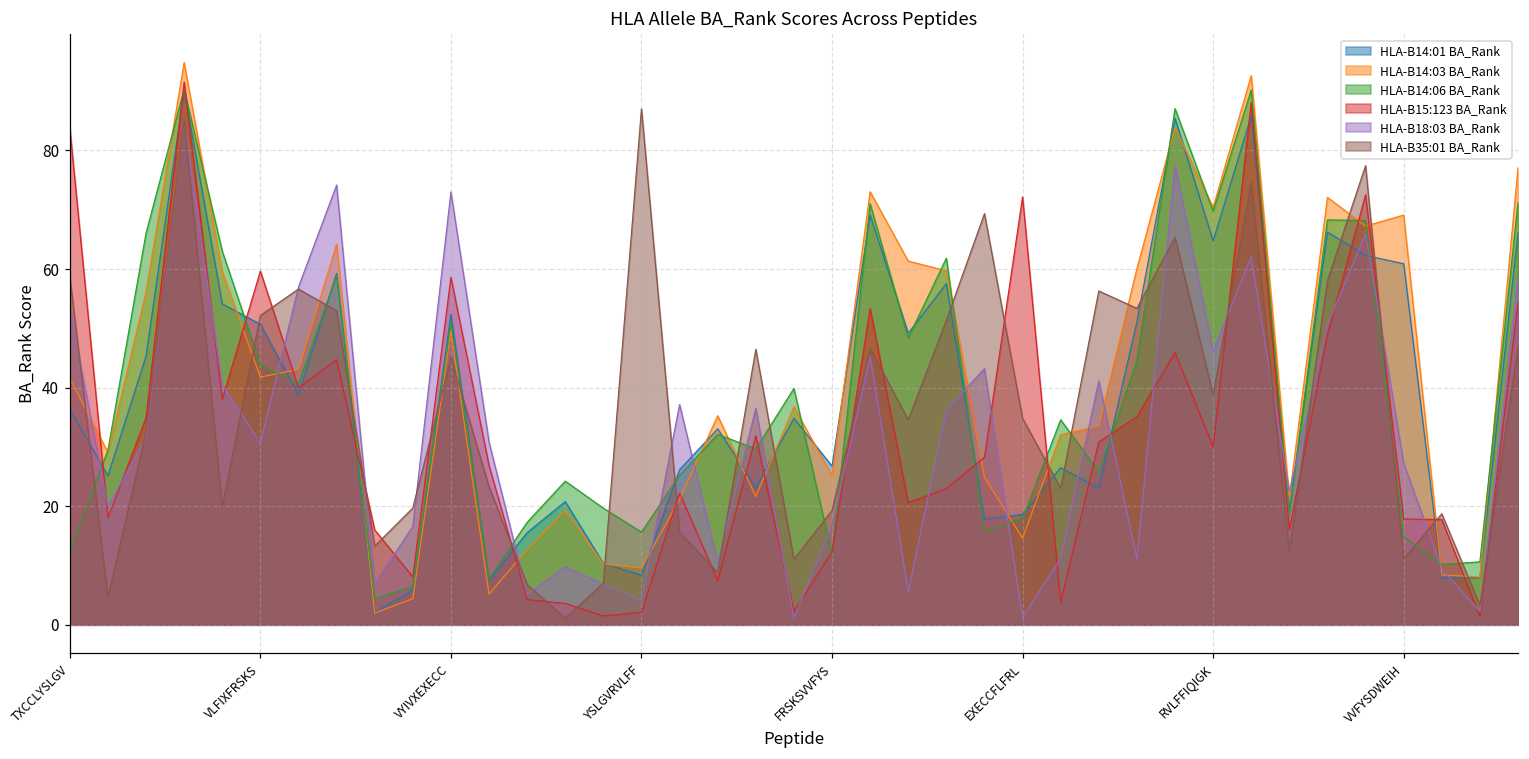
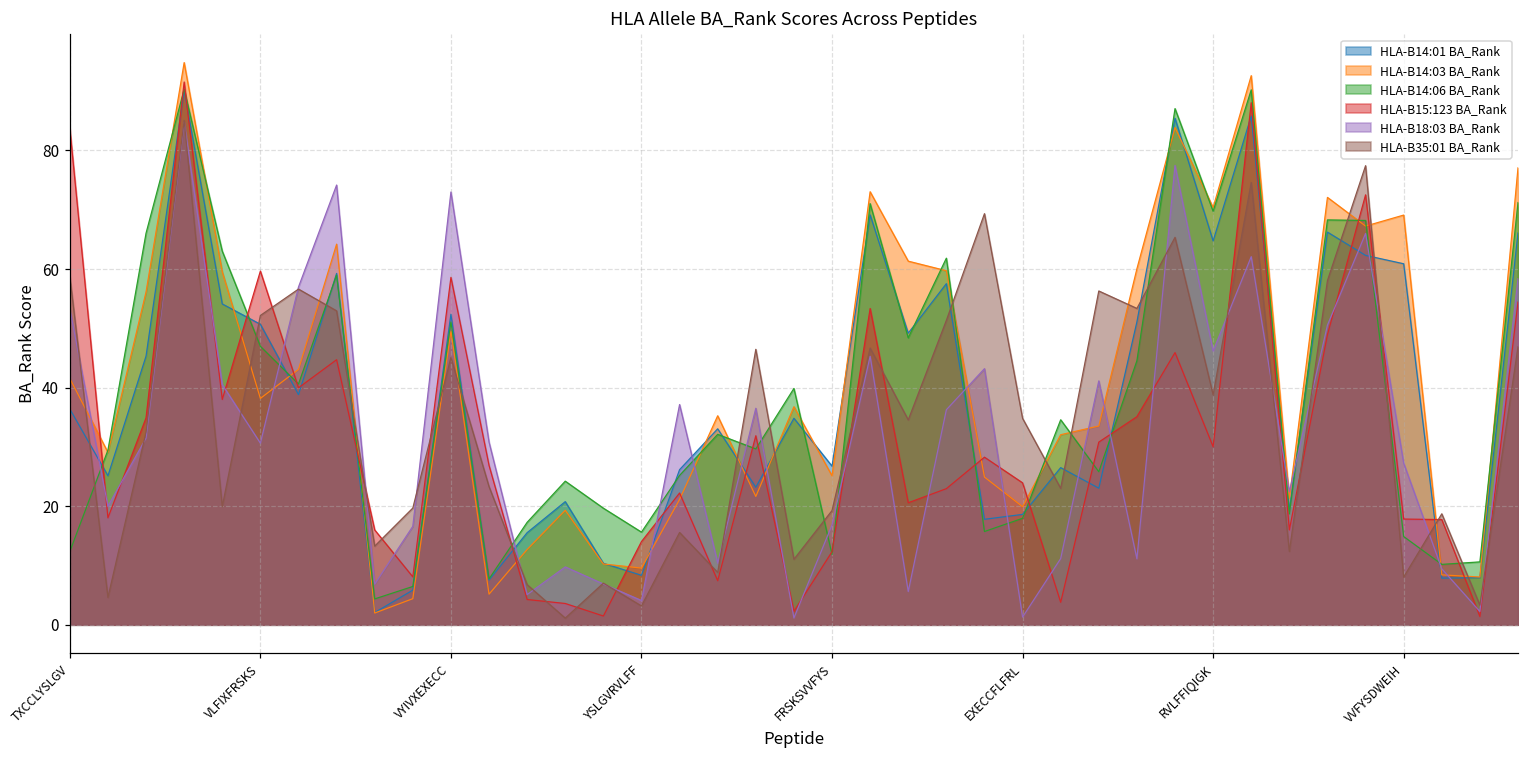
  {
    "HLA-B14:01 BA_Rank": {
      "TXCCLYSLGV": 36,
      "VLFIXFRSKS": 51,
      "VYIVXEXECC": 52,
      "YSLGVRVLFF": 8,
      "FRSKSVVFYS": 27,
      "EXECCFLFRL": 19,
      "RVLFFIQIGK": 65,
      "VVFYSDWEIH": 61
    },
    "HLA-B14:03 BA_Rank": {
      "TXCCLYSLGV": 42,
-     "VLFIXFRSKS": 42,
+     "VLFIXFRSKS": 38,
      "VYIVXEXECC": 50,
      "YSLGVRVLFF": 10,
      "FRSKSVVFYS": 25,
-     "EXECCFLFRL": 15,
+     "EXECCFLFRL": 20,
      "RVLFFIQIGK": 70,
      "VVFYSDWEIH": 69
    },
    "HLA-B14:06 BA_Rank": {
      "TXCCLYSLGV": 12,
-     "VLFIXFRSKS": 44,
+     "VLFIXFRSKS": 47,
      "VYIVXEXECC": 51,
      "YSLGVRVLFF": 16,
      "FRSKSVVFYS": 12,
      "EXECCFLFRL": 18,
      "RVLFFIQIGK": 70,
      "VVFYSDWEIH": 15
    },
    "HLA-B15:123 BA_Rank": {
      "TXCCLYSLGV": 84,
      "VLFIXFRSKS": 60,
      "VYIVXEXECC": 59,
-     "YSLGVRVLFF": 2,
+     "YSLGVRVLFF": 14,
      "FRSKSVVFYS": 12,
-     "EXECCFLFRL": 72,
+     "EXECCFLFRL": 24,
      "RVLFFIQIGK": 30,
      "VVFYSDWEIH": 18
    },
    "HLA-B18:03 BA_Rank": {
      "TXCCLYSLGV": 53,
      "VLFIXFRSKS": 31,
      "VYIVXEXECC": 73,
      "YSLGVRVLFF": 4,
      "FRSKSVVFYS": 17,
      "EXECCFLFRL": 1,
      "RVLFFIQIGK": 46,
      "VVFYSDWEIH": 27
    },
    "HLA-B35:01 BA_Rank": {
      "TXCCLYSLGV": 59,
      "VLFIXFRSKS": 52,
      "VYIVXEXECC": 45,
-     "YSLGVRVLFF": 87,
+     "YSLGVRVLFF": 3,
      "FRSKSVVFYS": 19,
      "EXECCFLFRL": 35,
      "RVLFFIQIGK": 39,
-     "VVFYSDWEIH": 11
+     "VVFYSDWEIH": 8
    }
  }
